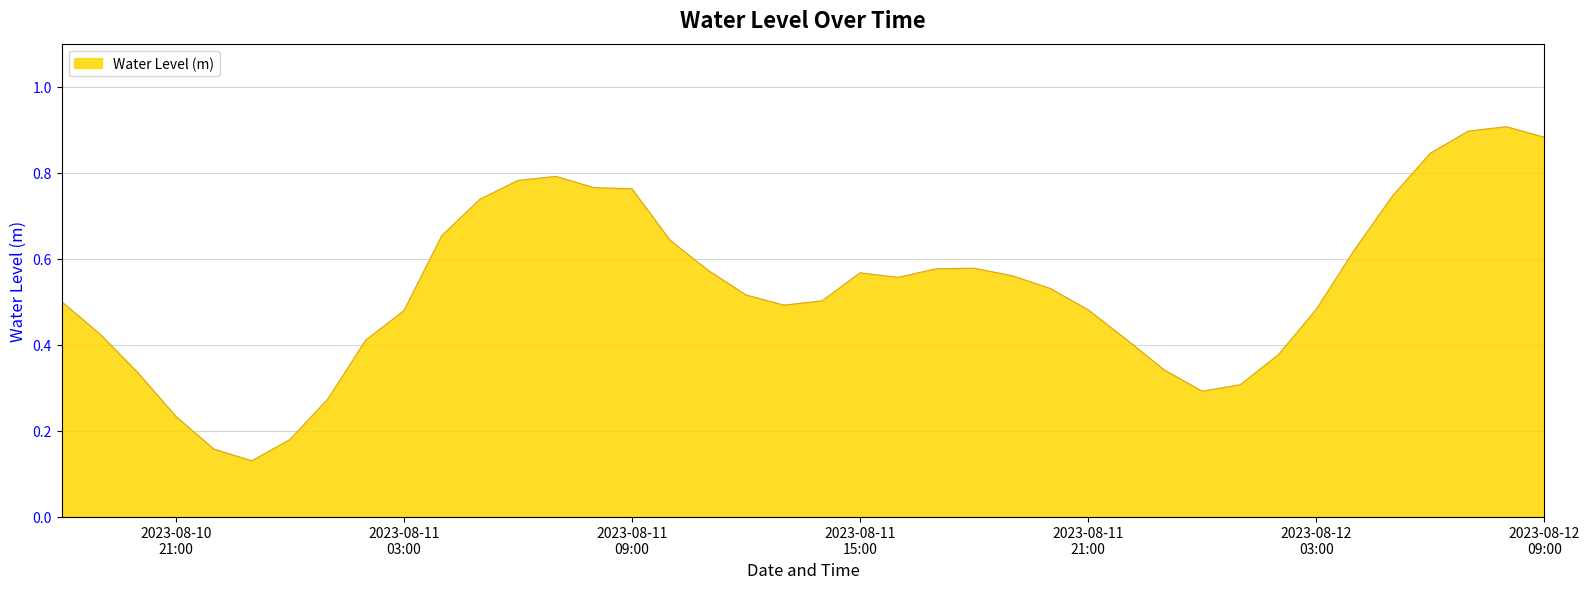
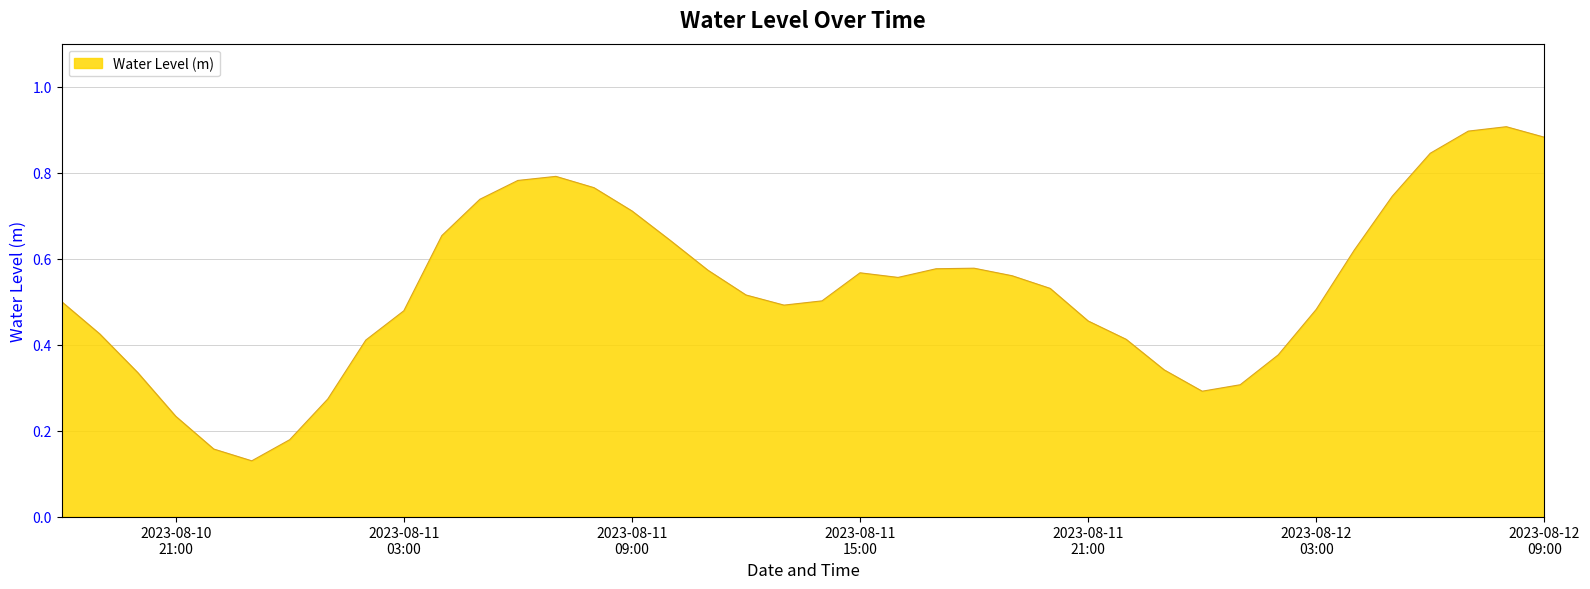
  {
    "2023-08-10 21:00": 0.23,
    "2023-08-11 03:00": 0.48,
-   "2023-08-11 09:00": 0.76,
+   "2023-08-11 09:00": 0.71,
    "2023-08-11 15:00": 0.57,
-   "2023-08-11 21:00": 0.48,
+   "2023-08-11 21:00": 0.45,
    "2023-08-12 03:00": 0.48,
    "2023-08-12 09:00": 0.88
  }
